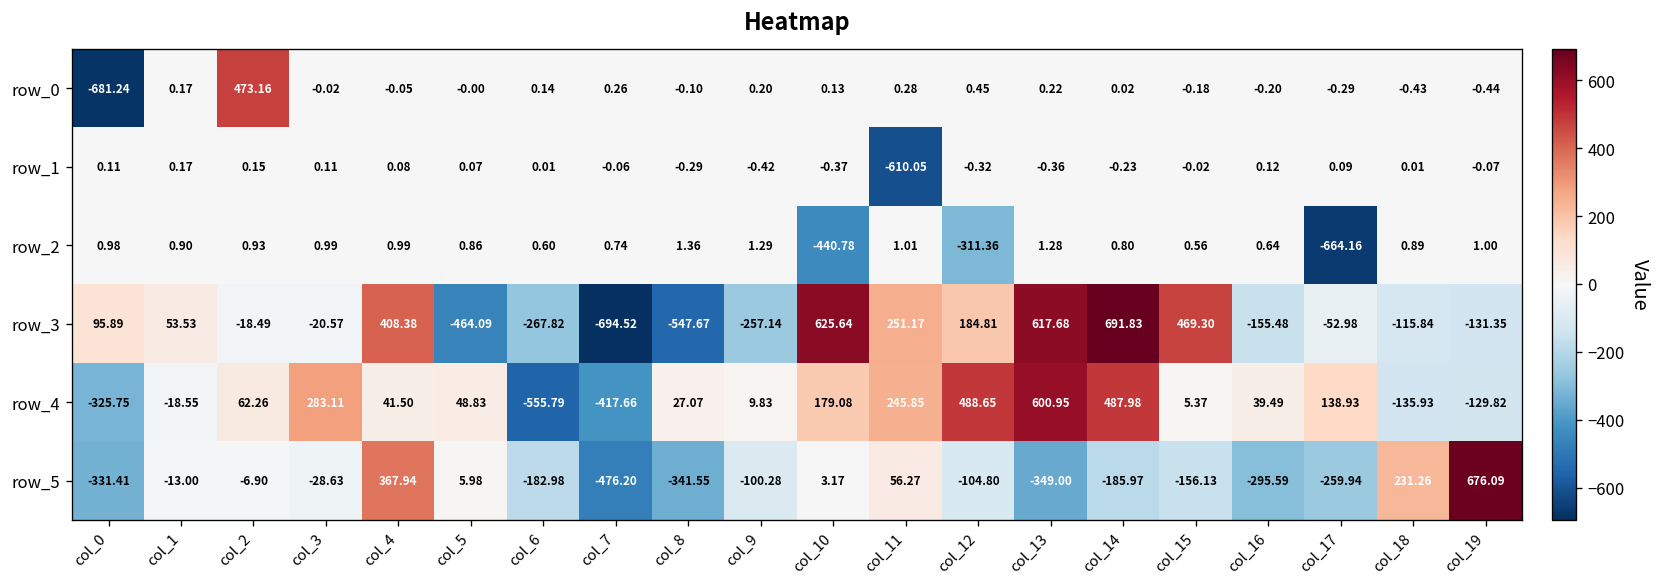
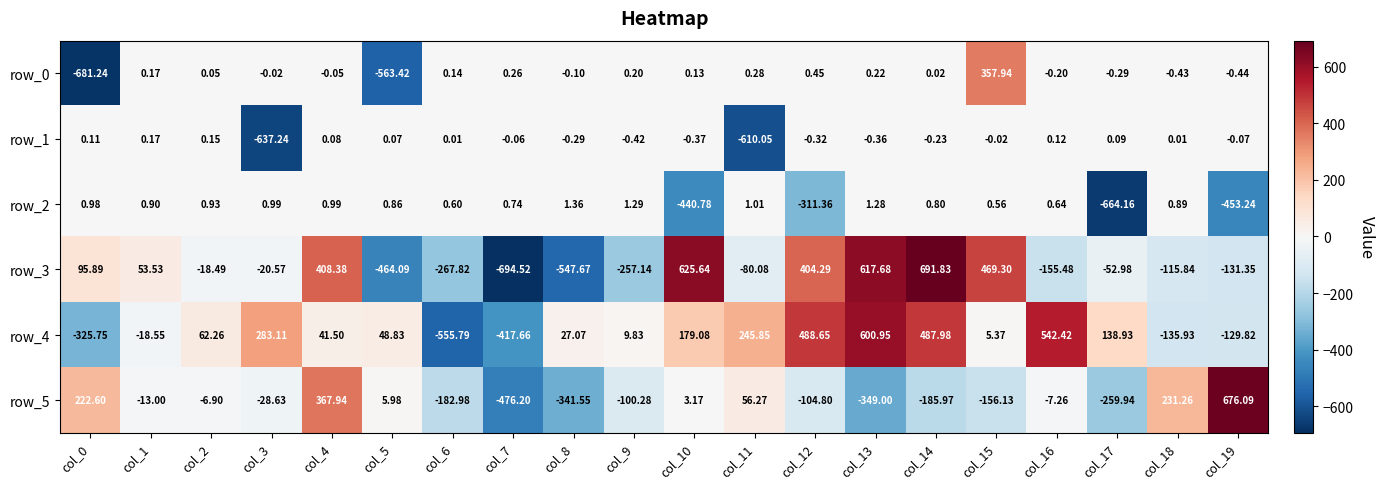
  {
    "row_0": {
      "col_0": -681.24,
      "col_1": 0.17,
-     "col_2": 473.16,
+     "col_2": 0.05,
      "col_3": -0.02,
      "col_4": -0.05,
-     "col_5": -0.00,
+     "col_5": -563.42,
      "col_6": 0.14,
      "col_7": 0.26,
      "col_8": -0.10,
      "col_9": 0.20,
      "col_10": 0.13,
      "col_11": 0.28,
      "col_12": 0.45,
      "col_13": 0.22,
      "col_14": 0.02,
-     "col_15": -0.18,
+     "col_15": 357.94,
      "col_16": -0.20,
      "col_17": -0.29,
      "col_18": -0.43,
      "col_19": -0.44
    },
    "row_1": {
      "col_0": 0.11,
      "col_1": 0.17,
      "col_2": 0.15,
-     "col_3": 0.11,
+     "col_3": -637.24,
      "col_4": 0.08,
      "col_5": 0.07,
      "col_6": 0.01,
      "col_7": -0.06,
      "col_8": -0.29,
      "col_9": -0.42,
      "col_10": -0.37,
      "col_11": -610.05,
      "col_12": -0.32,
      "col_13": -0.36,
      "col_14": -0.23,
      "col_15": -0.02,
      "col_16": 0.12,
      "col_17": 0.09,
      "col_18": 0.01,
      "col_19": -0.07
    },
    "row_2": {
      "col_0": 0.98,
      "col_1": 0.90,
      "col_2": 0.93,
      "col_3": 0.99,
      "col_4": 0.99,
      "col_5": 0.86,
      "col_6": 0.60,
      "col_7": 0.74,
      "col_8": 1.36,
      "col_9": 1.29,
      "col_10": -440.78,
      "col_11": 1.01,
      "col_12": -311.36,
      "col_13": 1.28,
      "col_14": 0.80,
      "col_15": 0.56,
      "col_16": 0.64,
      "col_17": -664.16,
      "col_18": 0.89,
-     "col_19": 1.00
+     "col_19": -453.24
    },
    "row_3": {
      "col_0": 95.89,
      "col_1": 53.53,
      "col_2": -18.49,
      "col_3": -20.57,
      "col_4": 408.38,
      "col_5": -464.09,
      "col_6": -267.82,
      "col_7": -694.52,
      "col_8": -547.67,
      "col_9": -257.14,
      "col_10": 625.64,
-     "col_11": 251.17,
-     "col_12": 184.81,
+     "col_11": -80.08,
+     "col_12": 404.29,
      "col_13": 617.68,
      "col_14": 691.83,
      "col_15": 469.30,
      "col_16": -155.48,
      "col_17": -52.98,
      "col_18": -115.84,
      "col_19": -131.35
    },
    "row_4": {
      "col_0": -325.75,
      "col_1": -18.55,
      "col_2": 62.26,
      "col_3": 283.11,
      "col_4": 41.50,
      "col_5": 48.83,
      "col_6": -555.79,
      "col_7": -417.66,
      "col_8": 27.07,
      "col_9": 9.83,
      "col_10": 179.08,
      "col_11": 245.85,
      "col_12": 488.65,
      "col_13": 600.95,
      "col_14": 487.98,
      "col_15": 5.37,
-     "col_16": 39.49,
+     "col_16": 542.42,
      "col_17": 138.93,
      "col_18": -135.93,
      "col_19": -129.82
    },
    "row_5": {
-     "col_0": -331.41,
+     "col_0": 222.60,
      "col_1": -13.00,
      "col_2": -6.90,
      "col_3": -28.63,
      "col_4": 367.94,
      "col_5": 5.98,
      "col_6": -182.98,
      "col_7": -476.20,
      "col_8": -341.55,
      "col_9": -100.28,
      "col_10": 3.17,
      "col_11": 56.27,
      "col_12": -104.80,
      "col_13": -349.00,
      "col_14": -185.97,
      "col_15": -156.13,
-     "col_16": -295.59,
+     "col_16": -7.26,
      "col_17": -259.94,
      "col_18": 231.26,
      "col_19": 676.09
    }
  }
